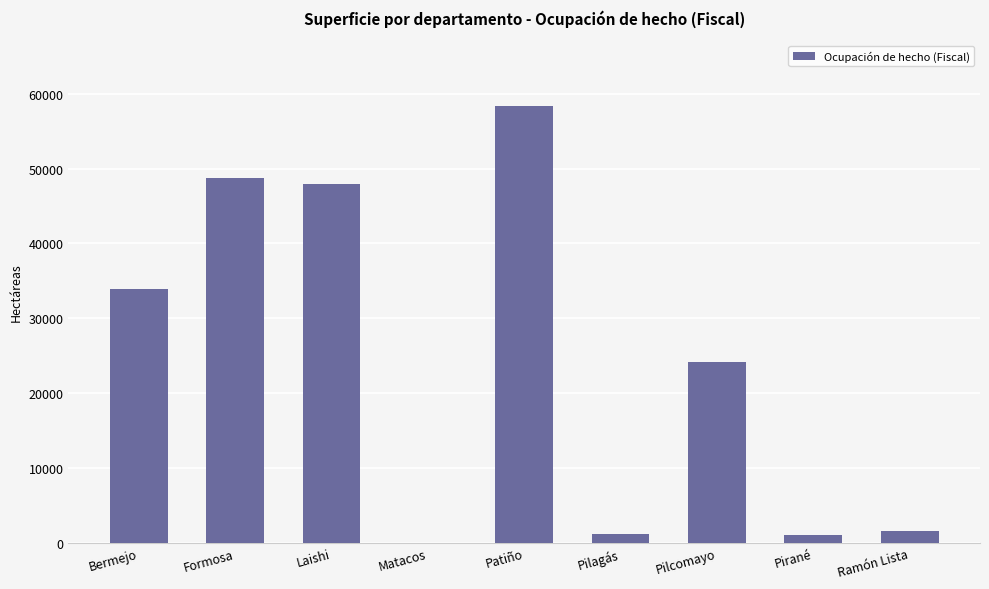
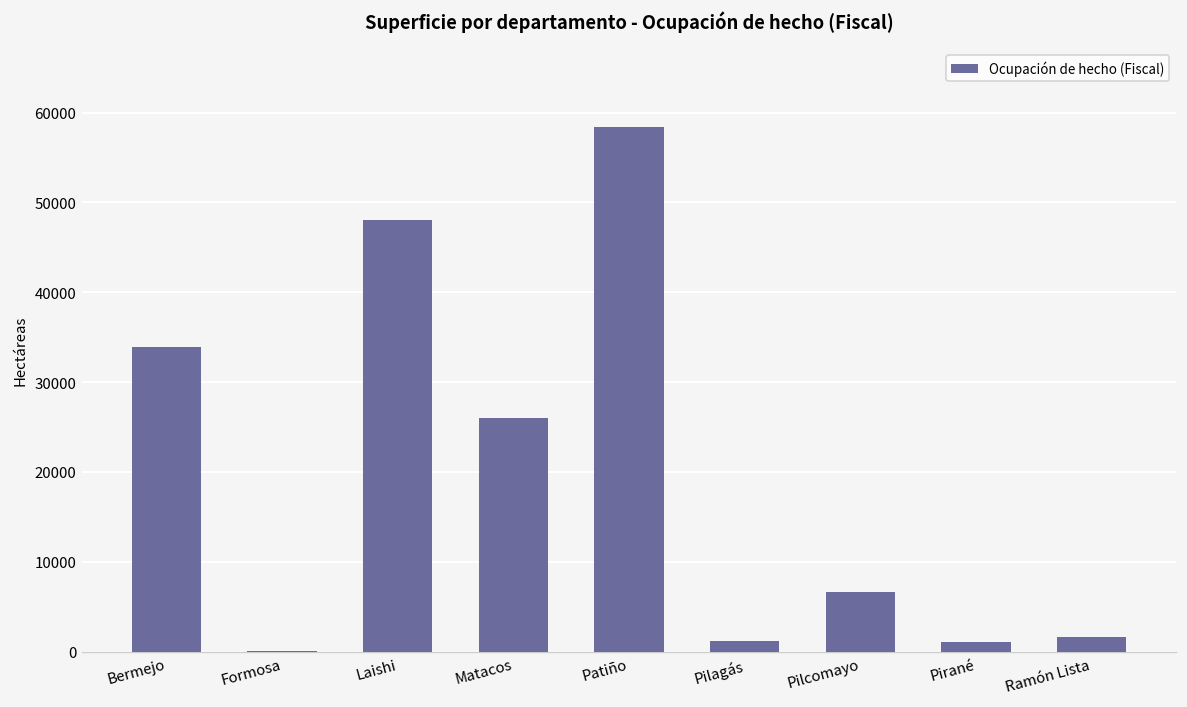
  {
    "Bermejo": 34000,
-   "Formosa": 49000,
+   "Formosa": 0,
    "Laishi": 48000,
-   "Matacos": 0,
+   "Matacos": 26000,
    "Patiño": 58000,
    "Pilagás": 1000,
-   "Pilcomayo": 24000,
+   "Pilcomayo": 7000,
    "Pirané": 1000,
    "Ramón Lista": 2000
  }
